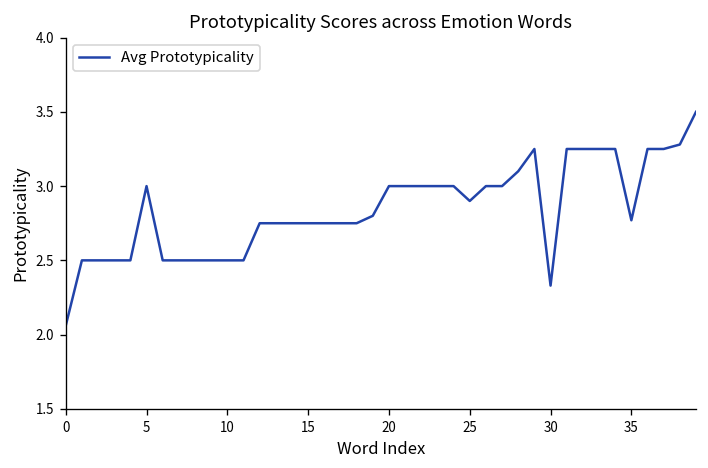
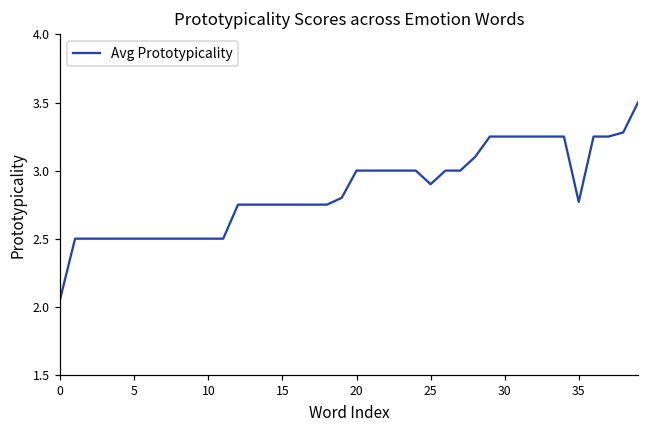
  {
    "0": 2.06,
-   "5": 3.0,
+   "5": 2.5,
    "10": 2.50,
    "15": 2.75,
    "20": 3.00,
    "25": 2.90,
-   "30": 2.33,
+   "30": 3.25,
    "35": 2.77
  }
